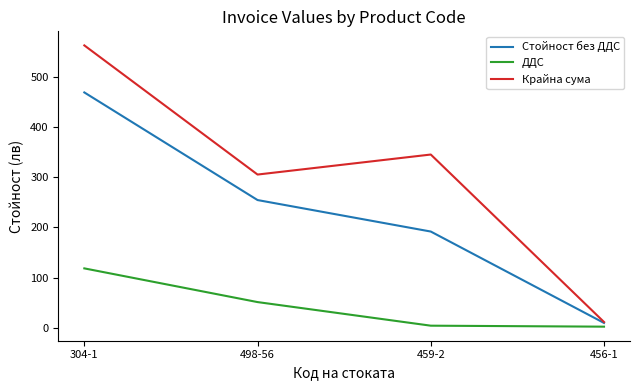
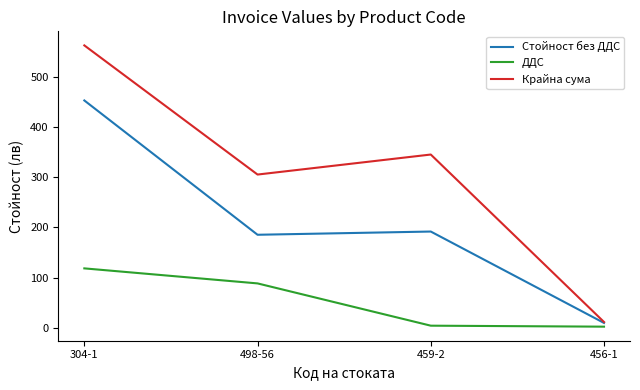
  {
    "Стойност без ДДС": {
-     "304-1": 470,
-     "498-56": 250,
+     "304-1": 450,
+     "498-56": 190,
      "459-2": 190
    },
    "ДДС": {
      "304-1": 120,
-     "498-56": 50,
+     "498-56": 90,
      "459-2": 0,
      "456-1": 0
    },
    "Крайна сума": {
      "304-1": 560,
      "498-56": 310,
      "459-2": 350
    }
  }
